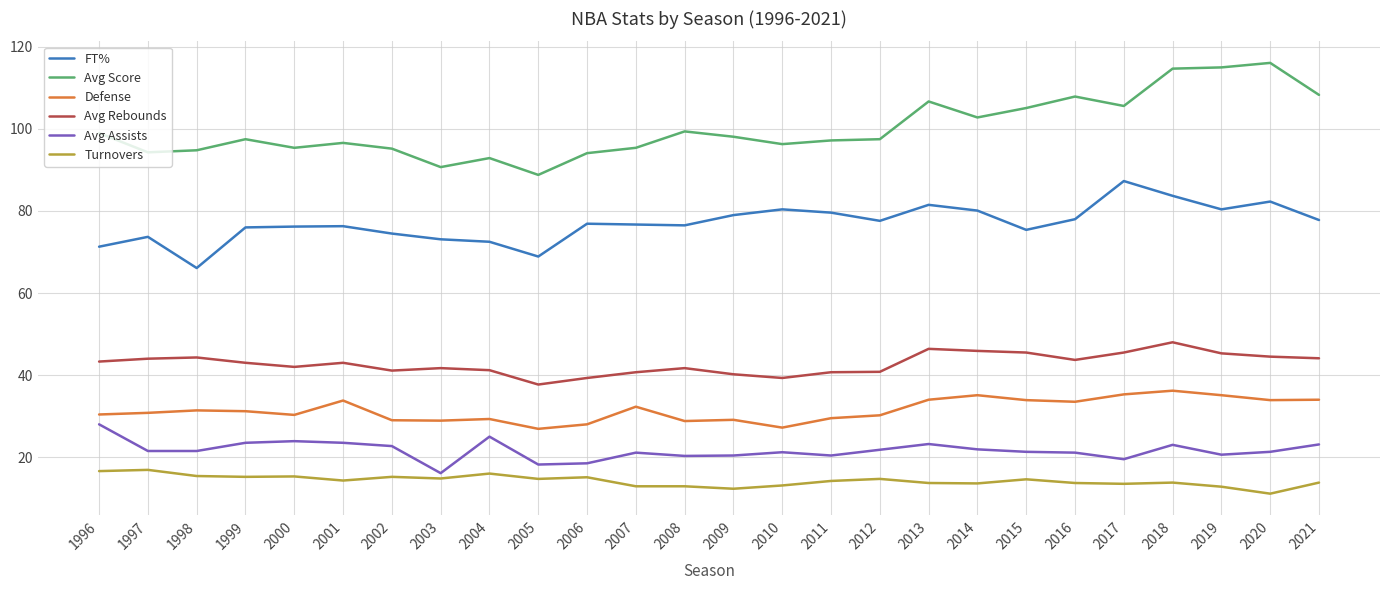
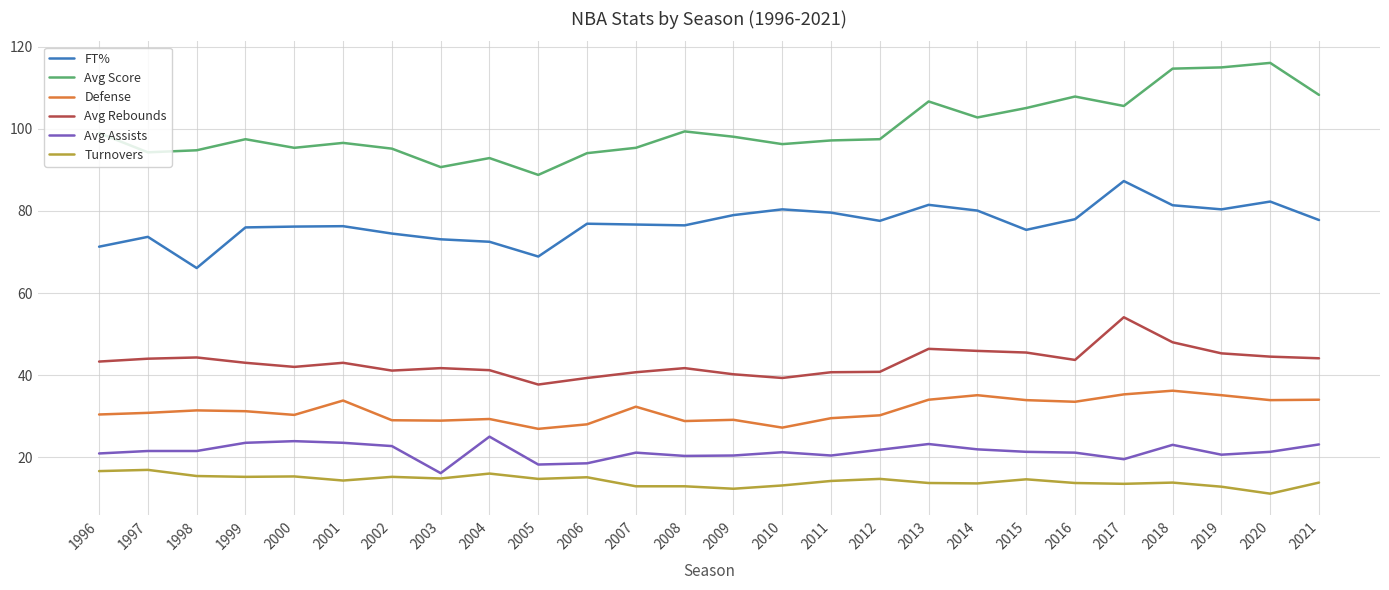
  {
    "FT%": {
      "1996": 71,
      "1997": 74,
      "1998": 66,
      "1999": 76,
      "2000": 76,
      "2001": 76,
      "2002": 75,
      "2003": 73,
      "2004": 73,
      "2005": 69,
      "2006": 77,
      "2007": 77,
      "2008": 77,
      "2009": 79,
      "2010": 80,
      "2011": 80,
      "2012": 78,
      "2013": 82,
      "2014": 80,
      "2015": 75,
      "2016": 78,
      "2017": 87,
-     "2018": 84,
+     "2018": 81,
      "2019": 80,
      "2020": 82,
      "2021": 78
    },
    "Avg Score": {
      "1998": 95,
      "1999": 98,
      "2000": 95,
      "2001": 97,
      "2002": 95,
      "2003": 91,
      "2004": 93,
      "2005": 89,
      "2006": 94,
      "2007": 95,
      "2008": 99,
      "2009": 98,
      "2010": 96,
      "2011": 97,
      "2012": 98,
      "2013": 107,
      "2014": 103,
      "2015": 105,
      "2016": 108,
      "2017": 106,
      "2018": 115,
      "2019": 115,
      "2020": 116,
      "2021": 108
    },
    "Defense": {
      "1996": 30,
      "1997": 31,
      "1998": 31,
      "1999": 31,
      "2000": 30,
      "2001": 34,
      "2002": 29,
      "2003": 29,
      "2004": 29,
      "2005": 27,
      "2006": 28,
      "2007": 32,
      "2008": 29,
      "2009": 29,
      "2010": 27,
      "2011": 30,
      "2012": 30,
      "2013": 34,
      "2014": 35,
      "2015": 34,
      "2016": 34,
      "2017": 35,
      "2018": 36,
      "2019": 35,
      "2020": 34,
      "2021": 34
    },
    "Avg Rebounds": {
      "1996": 43,
      "1997": 44,
      "1998": 44,
      "1999": 43,
      "2000": 42,
      "2001": 43,
      "2002": 41,
      "2003": 42,
      "2004": 41,
      "2005": 38,
      "2006": 39,
      "2007": 41,
      "2008": 42,
      "2009": 40,
      "2010": 39,
      "2011": 41,
      "2012": 41,
      "2013": 46,
      "2014": 46,
      "2015": 46,
      "2016": 44,
-     "2017": 46,
+     "2017": 54,
      "2018": 48,
      "2019": 45,
      "2020": 45,
      "2021": 44
    },
    "Avg Assists": {
-     "1996": 28,
+     "1996": 21,
      "1997": 22,
      "1998": 22,
      "1999": 24,
      "2000": 24,
      "2001": 24,
      "2002": 23,
      "2003": 16,
      "2004": 25,
      "2005": 18,
      "2006": 19,
      "2007": 21,
      "2008": 20,
      "2009": 20,
      "2010": 21,
      "2011": 20,
      "2012": 22,
      "2013": 23,
      "2014": 22,
      "2015": 21,
      "2016": 21,
      "2017": 20,
      "2018": 23,
      "2019": 21,
      "2020": 21,
      "2021": 23
    },
    "Turnovers": {
      "1996": 17,
      "1997": 17,
      "1998": 15,
      "1999": 15,
      "2000": 15,
      "2001": 14,
      "2002": 15,
      "2003": 15,
      "2004": 16,
      "2005": 15,
      "2006": 15,
      "2007": 13,
      "2008": 13,
      "2009": 12,
      "2010": 13,
      "2011": 14,
      "2012": 15,
      "2013": 14,
      "2014": 14,
      "2015": 15,
      "2016": 14,
      "2017": 14,
      "2018": 14,
      "2019": 13,
      "2020": 11,
      "2021": 14
    }
  }
